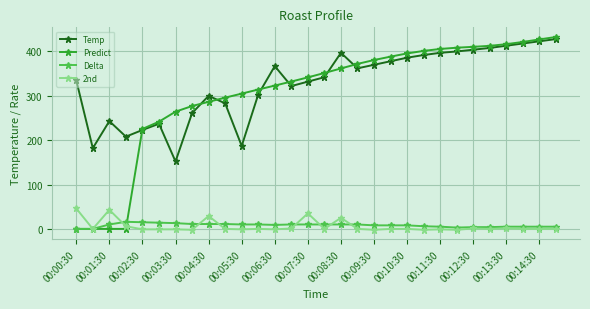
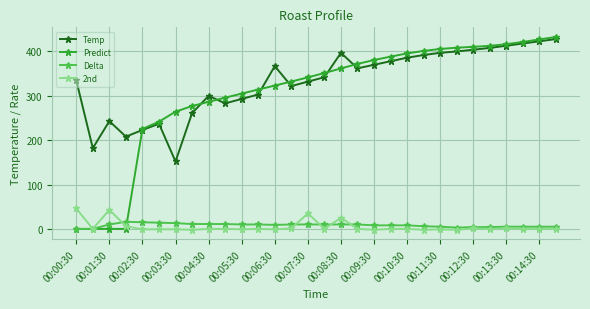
  {
    "Temp": {
      "00:01:30": 240,
      "00:03:30": 150,
      "00:04:30": 300,
-     "00:05:30": 190,
+     "00:05:30": 290,
      "00:06:30": 370,
      "00:07:30": 330,
      "00:08:30": 400,
      "00:09:30": 370,
      "00:10:30": 390,
      "00:11:30": 400,
      "00:12:30": 400
    },
    "2nd": {
      "00:00:30": 50,
      "00:01:30": 40,
      "00:02:30": 0,
      "00:03:30": 0,
-     "00:04:30": 30,
+     "00:04:30": 0,
      "00:05:30": 0,
      "00:06:30": 0,
      "00:07:30": 40,
      "00:08:30": 30,
      "00:09:30": 0,
      "00:10:30": 0,
      "00:11:30": 0
    }
  }
